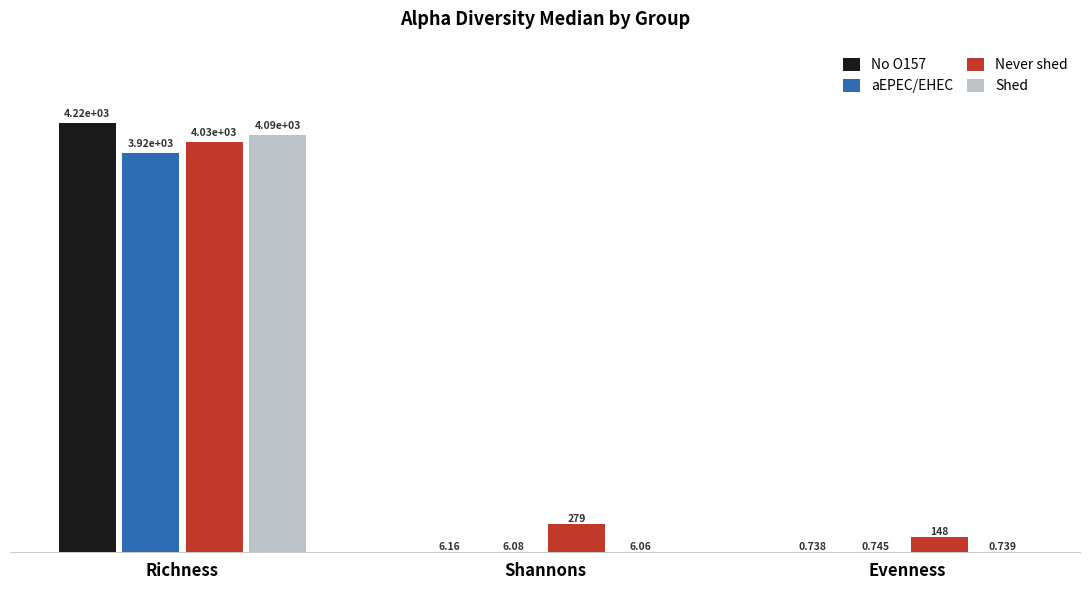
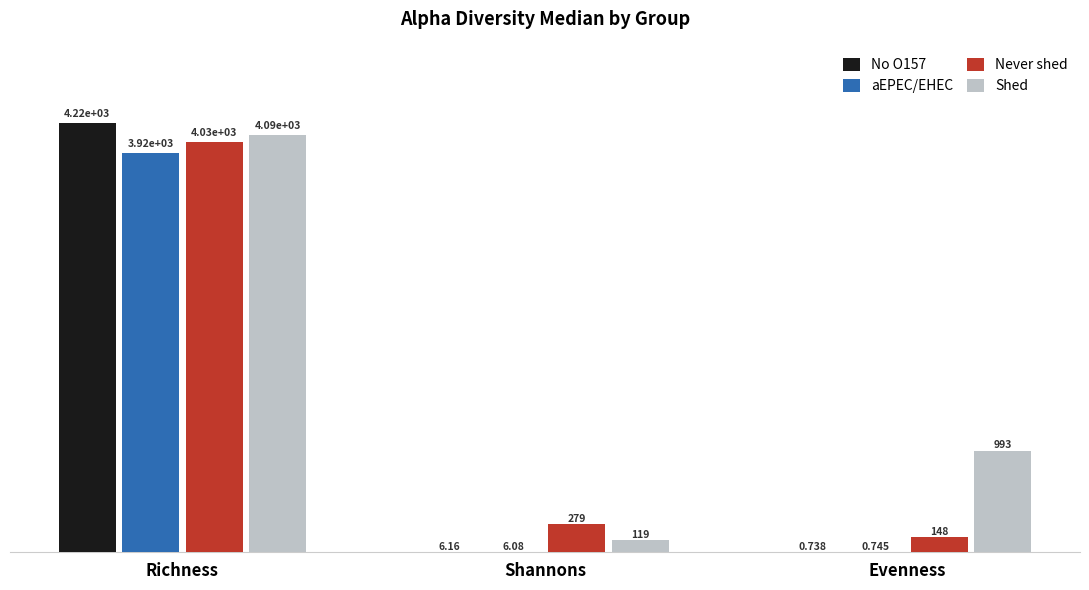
  {
    "No O157": {
      "Shannons": 6.16,
      "Evenness": 0.738
    },
    "aEPEC/EHEC": {
      "Shannons": 6.08,
      "Evenness": 0.745
    },
    "Never shed": {
      "Shannons": 279,
      "Evenness": 148
    },
    "Shed": {
-     "Shannons": 6.06,
-     "Evenness": 0.739
+     "Shannons": 119,
+     "Evenness": 993
    }
  }
